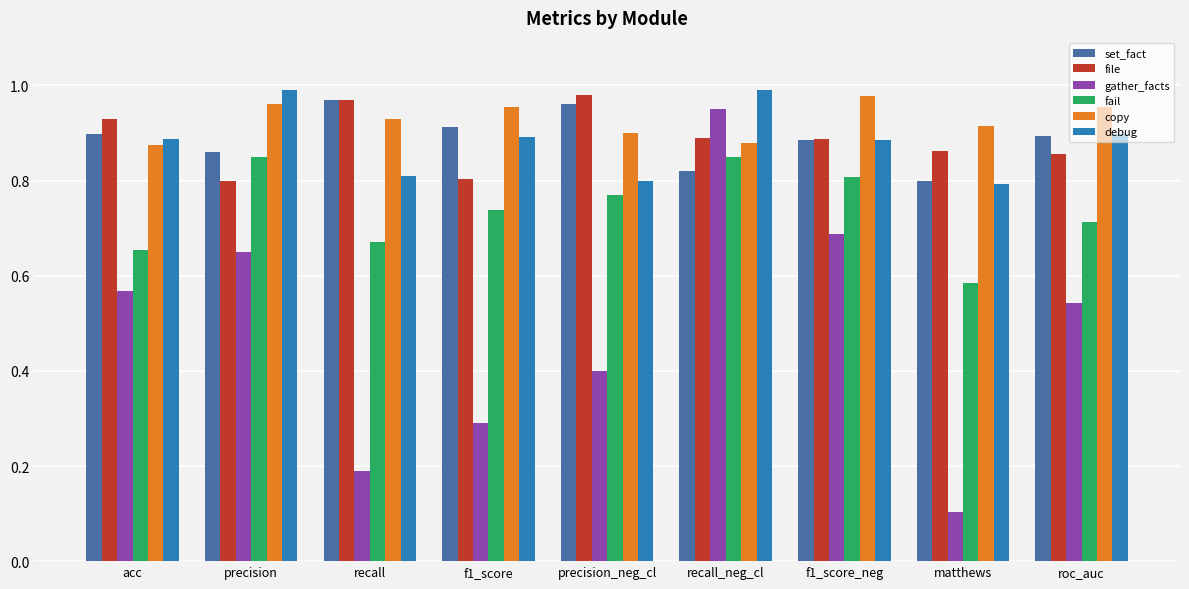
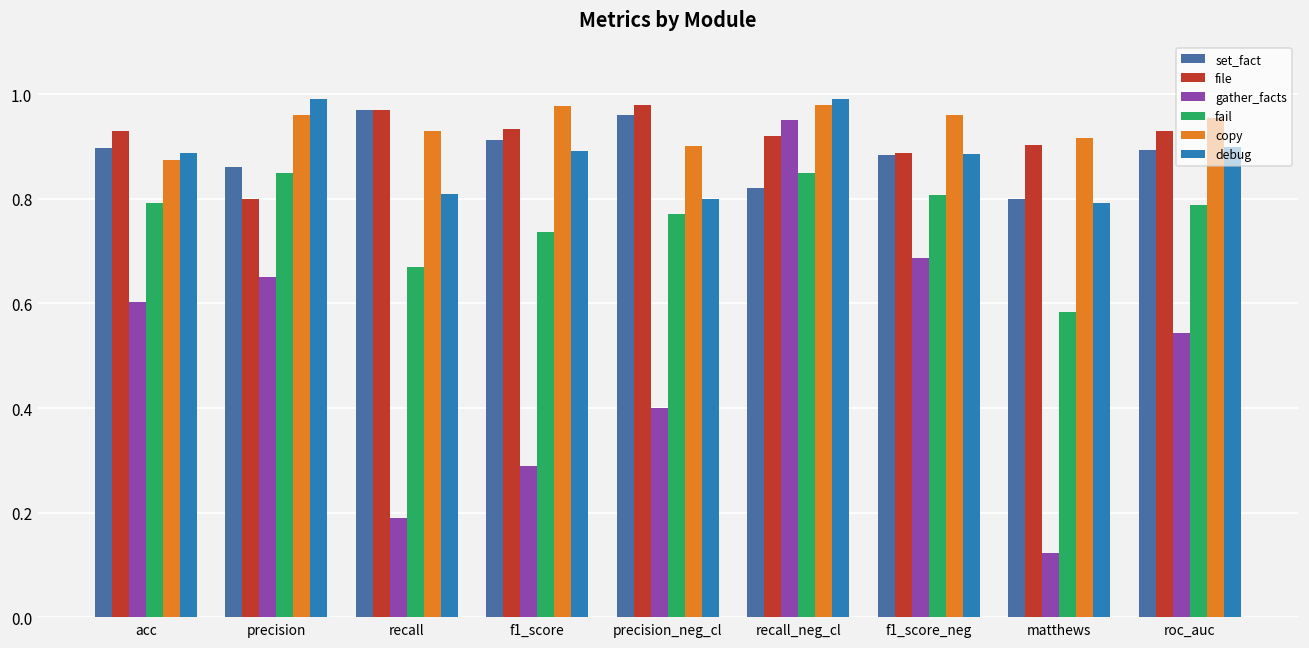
  {
    "file": {
      "acc": 0.93,
      "precision": 0.80,
      "recall": 0.97,
-     "f1_score": 0.80,
+     "f1_score": 0.93,
      "precision_neg_cl": 0.98,
-     "recall_neg_cl": 0.89,
+     "recall_neg_cl": 0.92,
      "f1_score_neg": 0.89,
-     "matthews": 0.86,
-     "roc_auc": 0.86
+     "matthews": 0.90,
+     "roc_auc": 0.93
    },
    "gather_facts": {
-     "acc": 0.57,
+     "acc": 0.60,
      "precision": 0.65,
      "recall": 0.19,
      "f1_score": 0.29,
      "precision_neg_cl": 0.40,
      "recall_neg_cl": 0.95,
      "f1_score_neg": 0.69,
-     "matthews": 0.10,
+     "matthews": 0.12,
      "roc_auc": 0.54
    },
    "fail": {
-     "acc": 0.65,
+     "acc": 0.79,
      "precision": 0.85,
      "recall": 0.67,
      "f1_score": 0.74,
      "precision_neg_cl": 0.77,
      "recall_neg_cl": 0.85,
      "f1_score_neg": 0.81,
      "matthews": 0.58,
-     "roc_auc": 0.71
+     "roc_auc": 0.79
    },
    "copy": {
      "acc": 0.87,
      "precision": 0.96,
      "recall": 0.93,
-     "f1_score": 0.95,
+     "f1_score": 0.98,
      "precision_neg_cl": 0.90,
-     "recall_neg_cl": 0.88,
-     "f1_score_neg": 0.98,
+     "recall_neg_cl": 0.98,
+     "f1_score_neg": 0.96,
      "matthews": 0.92
    }
  }
